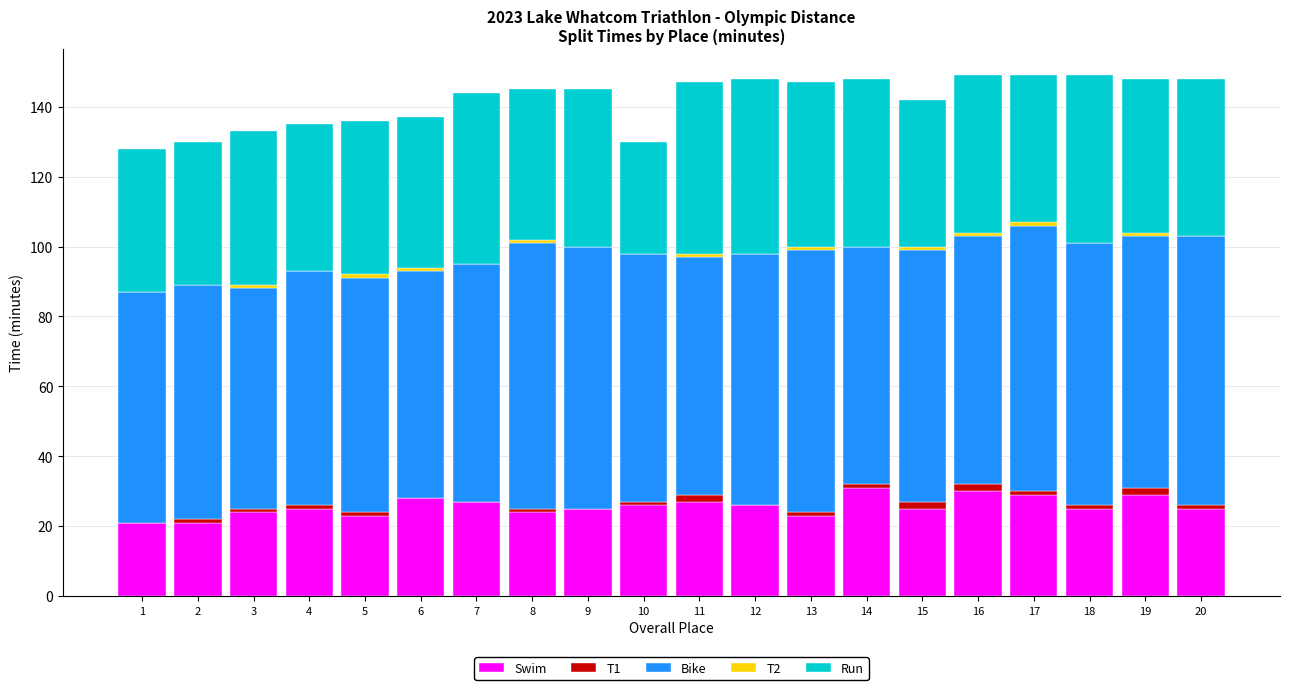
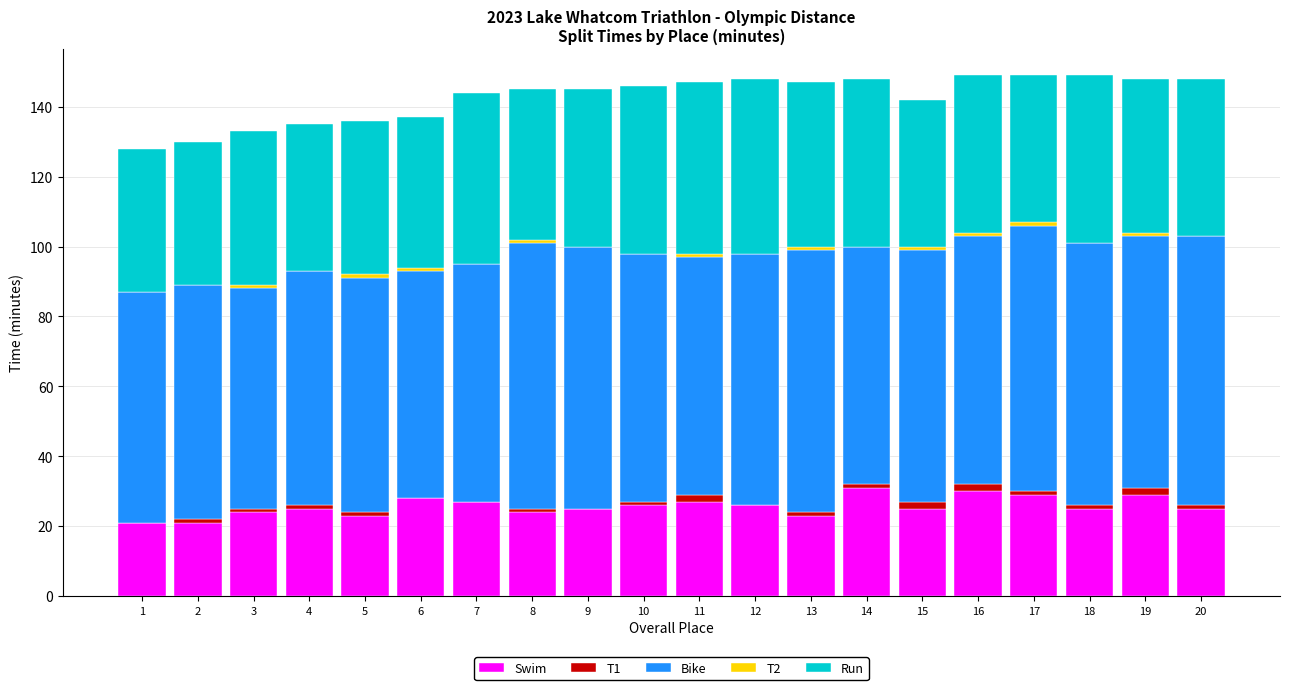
  {
    "Swim": {
      "1": 21,
      "2": 21,
      "3": 24,
      "4": 25,
      "5": 23,
      "6": 28,
      "7": 27,
      "8": 24,
      "9": 25,
      "10": 26,
      "11": 27,
      "12": 26,
      "13": 23,
      "14": 31,
      "15": 25,
      "16": 30,
      "17": 29,
      "18": 25,
      "19": 29,
      "20": 25
    },
    "T1": {
      "1": 0,
      "2": 1,
      "3": 1,
      "4": 1,
      "5": 1,
      "6": 0,
      "7": 0,
      "8": 1,
      "9": 0,
      "10": 1,
      "11": 2,
      "12": 0,
      "13": 1,
      "14": 1,
      "15": 2,
      "16": 2,
      "17": 1,
      "18": 1,
      "19": 2,
      "20": 1
    },
    "Bike": {
      "1": 66,
      "2": 67,
      "3": 63,
      "4": 67,
      "5": 67,
      "6": 65,
      "7": 68,
      "8": 76,
      "9": 75,
      "10": 71,
      "11": 68,
      "12": 72,
      "13": 75,
      "14": 68,
      "15": 72,
      "16": 71,
      "17": 76,
      "18": 75,
      "19": 72,
      "20": 77
    },
    "T2": {
      "1": 0,
      "2": 0,
      "3": 1,
      "4": 0,
      "5": 1,
      "6": 1,
      "7": 0,
      "8": 1,
      "9": 0,
      "10": 0,
      "11": 1,
      "12": 0,
      "13": 1,
      "14": 0,
      "15": 1,
      "16": 1,
      "17": 1,
      "18": 0,
      "19": 1,
      "20": 0
    },
    "Run": {
      "1": 41,
      "2": 41,
      "3": 44,
      "4": 42,
      "5": 44,
      "6": 43,
      "7": 49,
      "8": 43,
      "9": 45,
-     "10": 32,
+     "10": 48,
      "11": 49,
      "12": 50,
      "13": 47,
      "14": 48,
      "15": 42,
      "16": 45,
      "17": 42,
      "18": 48,
      "19": 44,
      "20": 45
    }
  }
